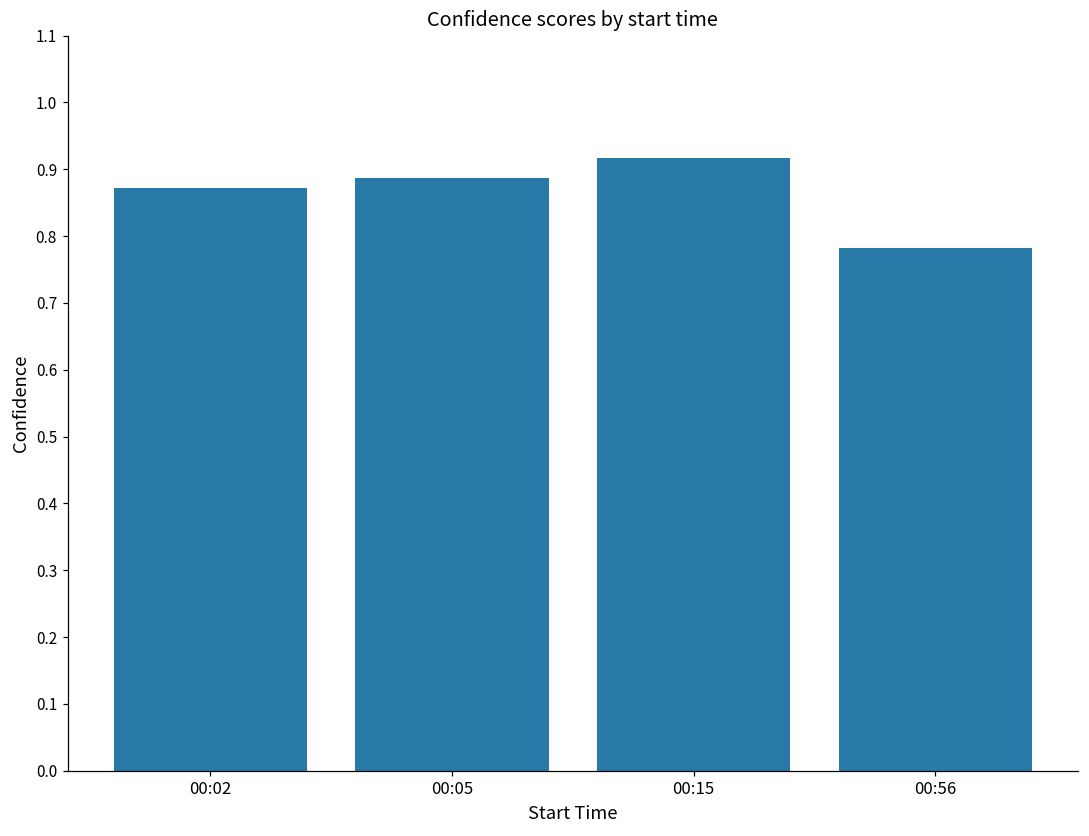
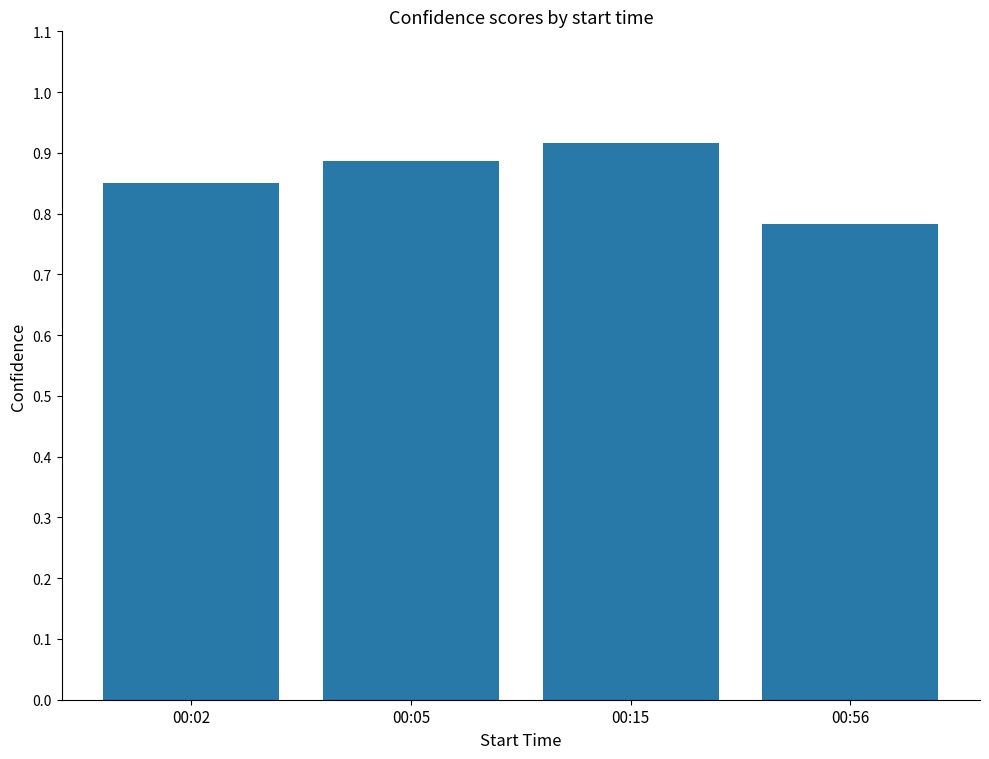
  {
-   "00:02": 0.87,
+   "00:02": 0.85,
    "00:05": 0.89,
    "00:15": 0.92,
    "00:56": 0.78
  }
